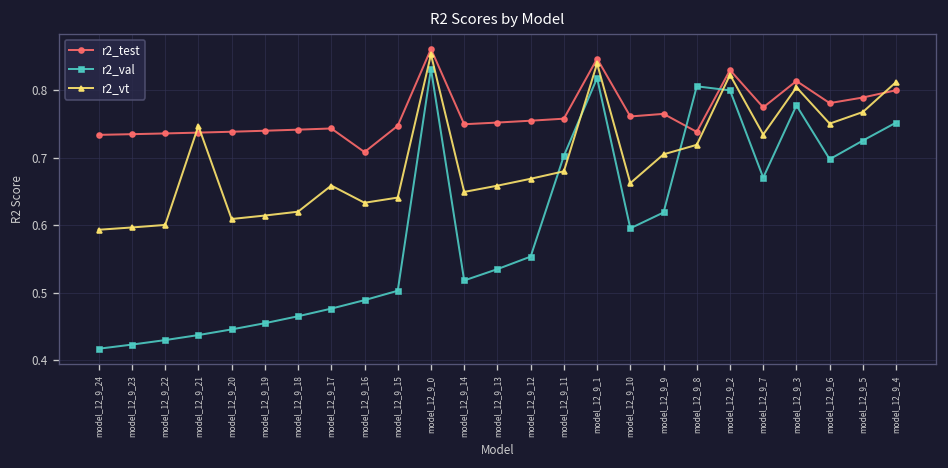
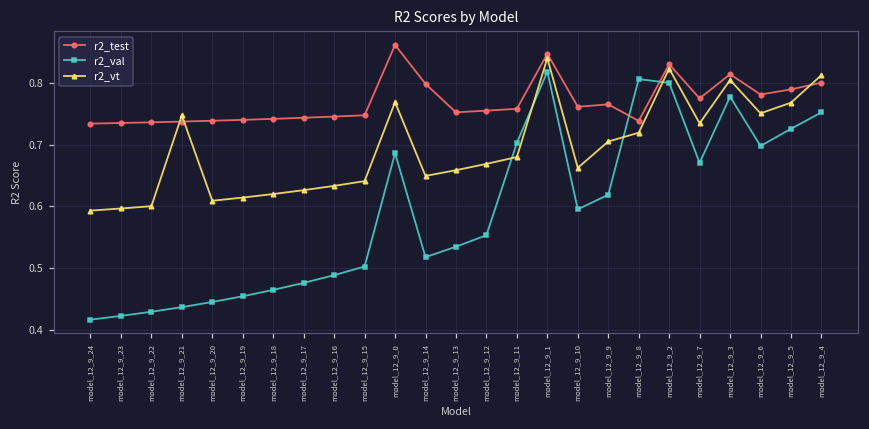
  {
    "r2_test": {
      "model_12_9_24": 0.73,
      "model_12_9_23": 0.73,
      "model_12_9_22": 0.74,
      "model_12_9_21": 0.74,
      "model_12_9_20": 0.74,
      "model_12_9_19": 0.74,
      "model_12_9_18": 0.74,
      "model_12_9_17": 0.74,
-     "model_12_9_16": 0.71,
+     "model_12_9_16": 0.75,
      "model_12_9_15": 0.75,
      "model_12_9_0": 0.86,
-     "model_12_9_14": 0.75,
+     "model_12_9_14": 0.80,
      "model_12_9_13": 0.75,
      "model_12_9_12": 0.75,
      "model_12_9_11": 0.76,
      "model_12_9_1": 0.85,
      "model_12_9_10": 0.76,
      "model_12_9_9": 0.77,
      "model_12_9_8": 0.74,
      "model_12_9_2": 0.83,
      "model_12_9_7": 0.77,
      "model_12_9_3": 0.81,
      "model_12_9_6": 0.78,
      "model_12_9_5": 0.79,
      "model_12_9_4": 0.80
    },
    "r2_val": {
      "model_12_9_24": 0.42,
      "model_12_9_23": 0.42,
      "model_12_9_22": 0.43,
      "model_12_9_21": 0.44,
      "model_12_9_20": 0.45,
      "model_12_9_19": 0.45,
      "model_12_9_18": 0.46,
      "model_12_9_17": 0.48,
      "model_12_9_16": 0.49,
      "model_12_9_15": 0.50,
-     "model_12_9_0": 0.83,
+     "model_12_9_0": 0.69,
      "model_12_9_14": 0.52,
      "model_12_9_13": 0.53,
      "model_12_9_12": 0.55,
      "model_12_9_11": 0.70,
      "model_12_9_1": 0.82,
      "model_12_9_10": 0.60,
      "model_12_9_9": 0.62,
      "model_12_9_8": 0.81,
      "model_12_9_2": 0.80,
      "model_12_9_7": 0.67,
      "model_12_9_3": 0.78,
      "model_12_9_6": 0.70,
      "model_12_9_5": 0.73,
      "model_12_9_4": 0.75
    },
    "r2_vt": {
      "model_12_9_24": 0.59,
      "model_12_9_23": 0.60,
      "model_12_9_22": 0.60,
      "model_12_9_21": 0.75,
      "model_12_9_20": 0.61,
      "model_12_9_19": 0.61,
      "model_12_9_18": 0.62,
-     "model_12_9_17": 0.66,
+     "model_12_9_17": 0.63,
      "model_12_9_16": 0.63,
      "model_12_9_15": 0.64,
-     "model_12_9_0": 0.85,
+     "model_12_9_0": 0.77,
      "model_12_9_14": 0.65,
      "model_12_9_13": 0.66,
      "model_12_9_12": 0.67,
      "model_12_9_11": 0.68,
      "model_12_9_1": 0.84,
      "model_12_9_10": 0.66,
      "model_12_9_9": 0.71,
      "model_12_9_8": 0.72,
      "model_12_9_2": 0.82,
      "model_12_9_7": 0.73,
      "model_12_9_3": 0.80,
      "model_12_9_6": 0.75,
      "model_12_9_5": 0.77,
      "model_12_9_4": 0.81
    }
  }
